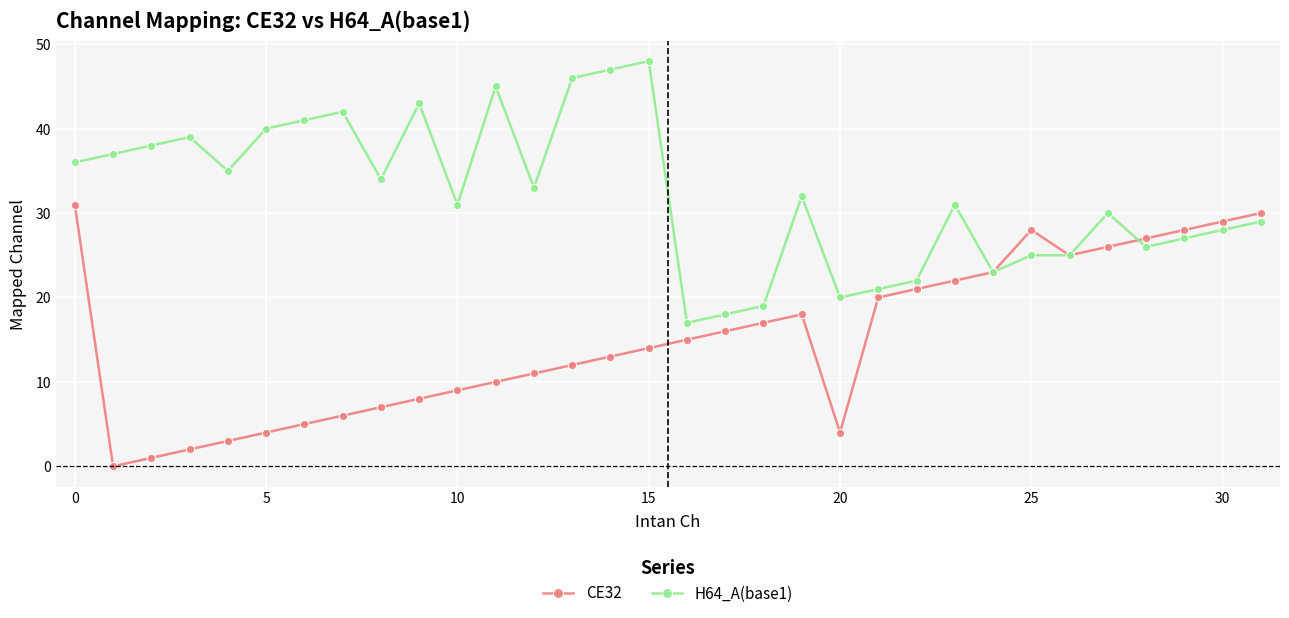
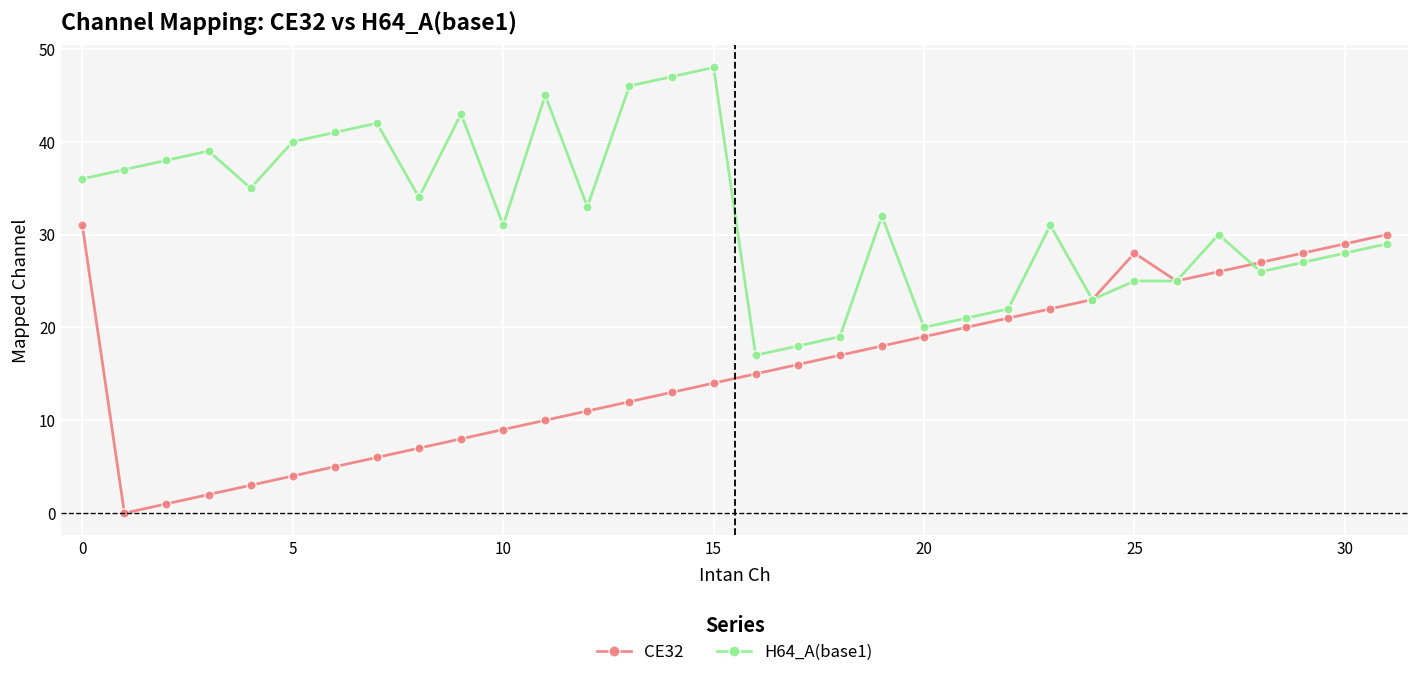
  {
    "CE32": {
      "0": 31,
      "5": 4,
      "10": 9,
      "15": 14,
-     "20": 4,
+     "20": 19,
      "25": 28,
      "30": 29
    },
    "H64_A(base1)": {
      "0": 36,
      "5": 40,
      "10": 31,
      "15": 48,
      "20": 20,
      "25": 25,
      "30": 28
    }
  }
